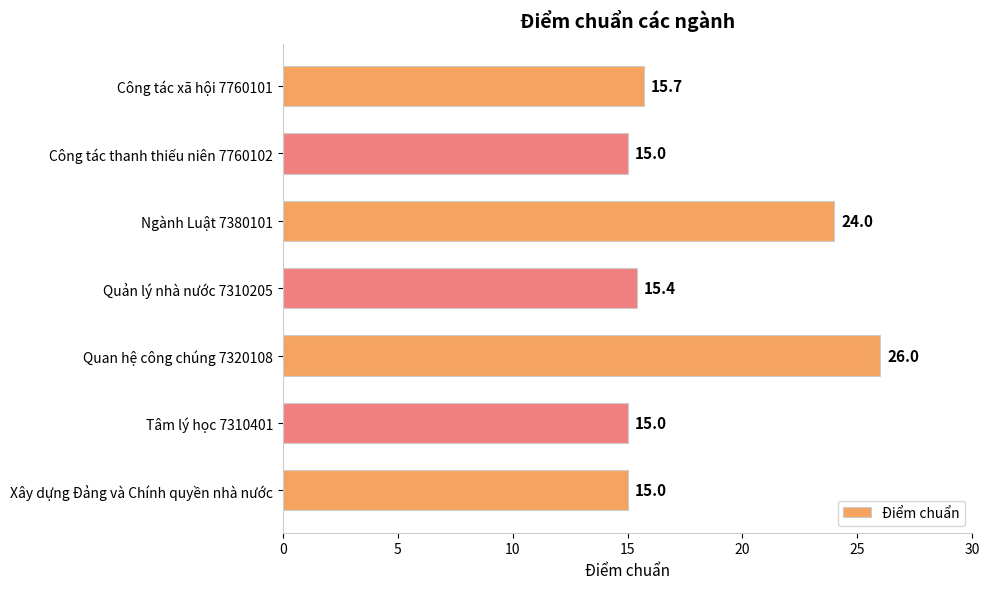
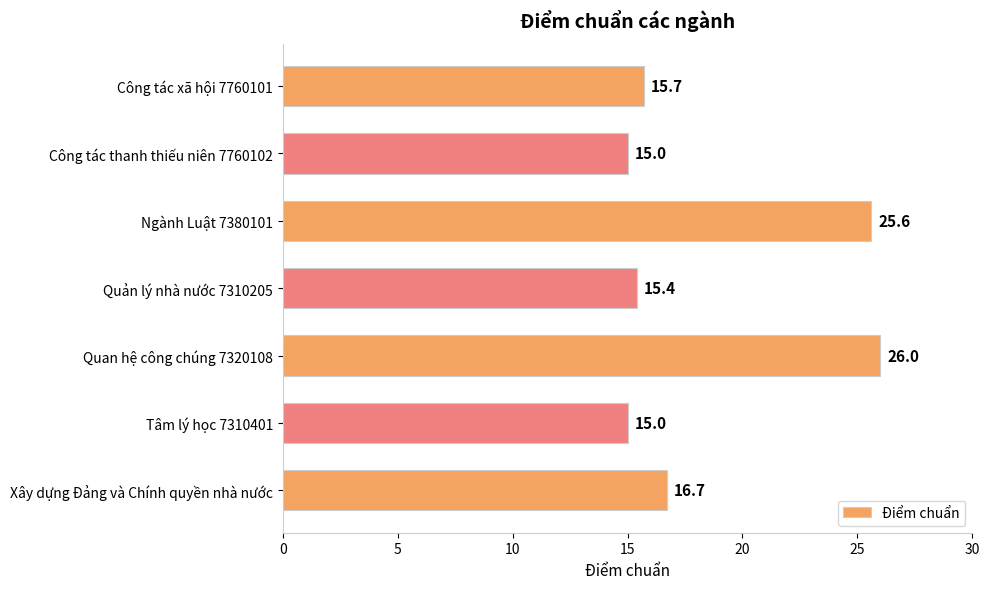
  {
    "Công tác xã hội 7760101": 15.7,
    "Công tác thanh thiếu niên 7760102": 15.0,
-   "Ngành Luật 7380101": 24.0,
+   "Ngành Luật 7380101": 25.6,
    "Quản lý nhà nước 7310205": 15.4,
    "Quan hệ công chúng 7320108": 26.0,
    "Tâm lý học 7310401": 15.0,
-   "Xây dựng Đảng và Chính quyền nhà nước": 15.0
+   "Xây dựng Đảng và Chính quyền nhà nước": 16.7
  }
